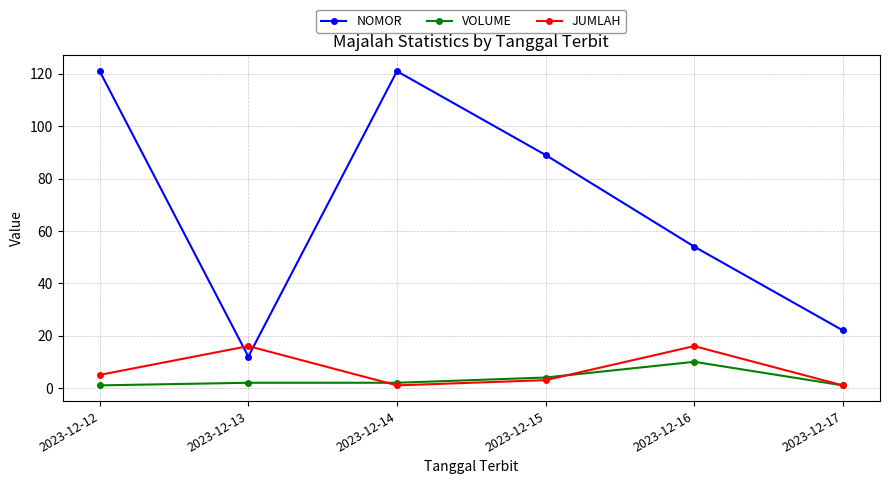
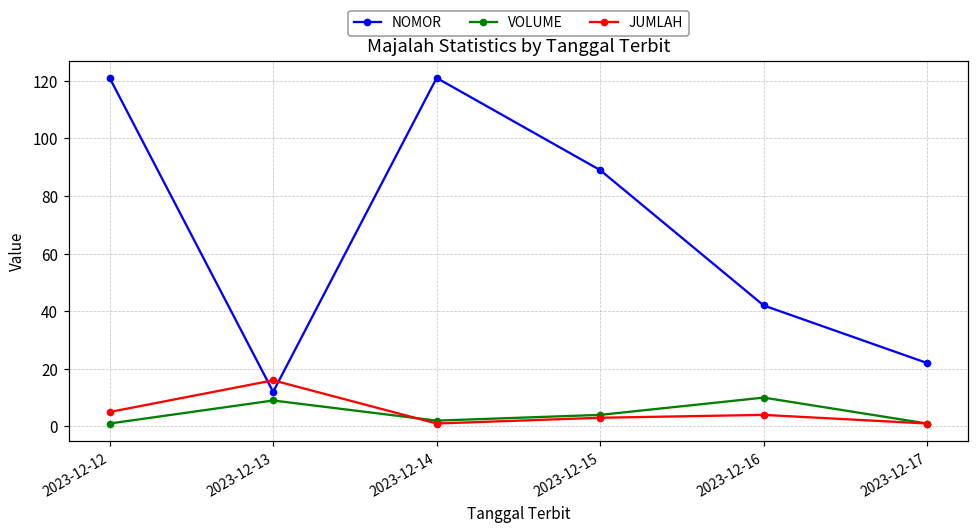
  {
    "NOMOR": {
      "2023-12-12": 121,
      "2023-12-13": 12,
      "2023-12-14": 121,
      "2023-12-15": 89,
-     "2023-12-16": 54,
+     "2023-12-16": 42,
      "2023-12-17": 22
    },
    "VOLUME": {
      "2023-12-12": 1,
-     "2023-12-13": 2,
+     "2023-12-13": 9,
      "2023-12-14": 2,
      "2023-12-15": 4,
      "2023-12-16": 10
    },
    "JUMLAH": {
      "2023-12-12": 5,
      "2023-12-13": 16,
      "2023-12-14": 1,
      "2023-12-15": 3,
-     "2023-12-16": 16
+     "2023-12-16": 4
    }
  }
